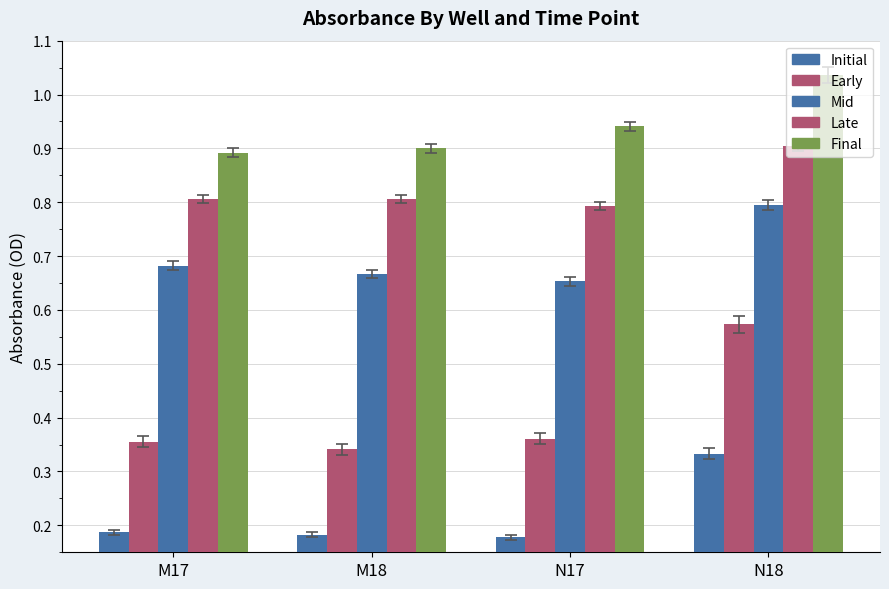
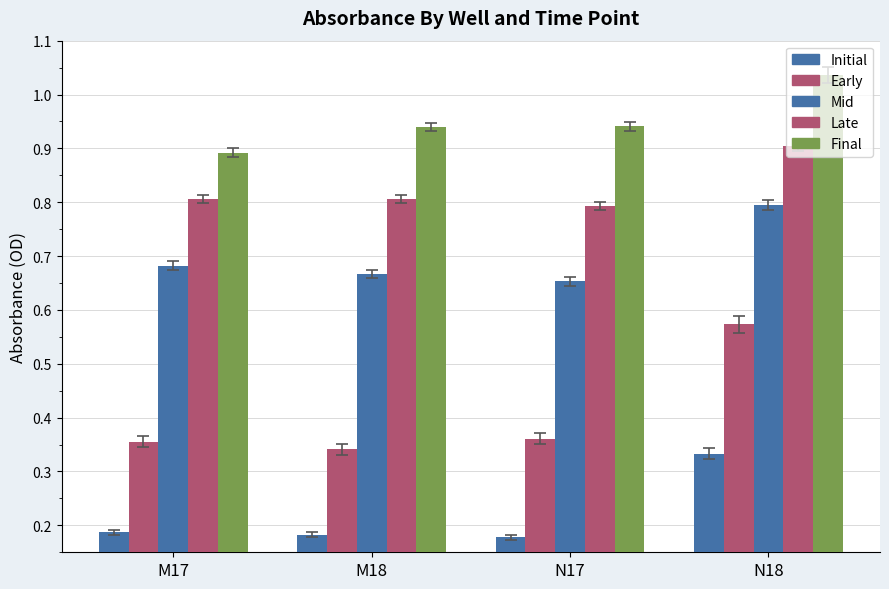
  {
    "Final": {
      "M17": 0.89,
-     "M18": 0.90,
+     "M18": 0.94,
      "N17": 0.94
    }
  }
